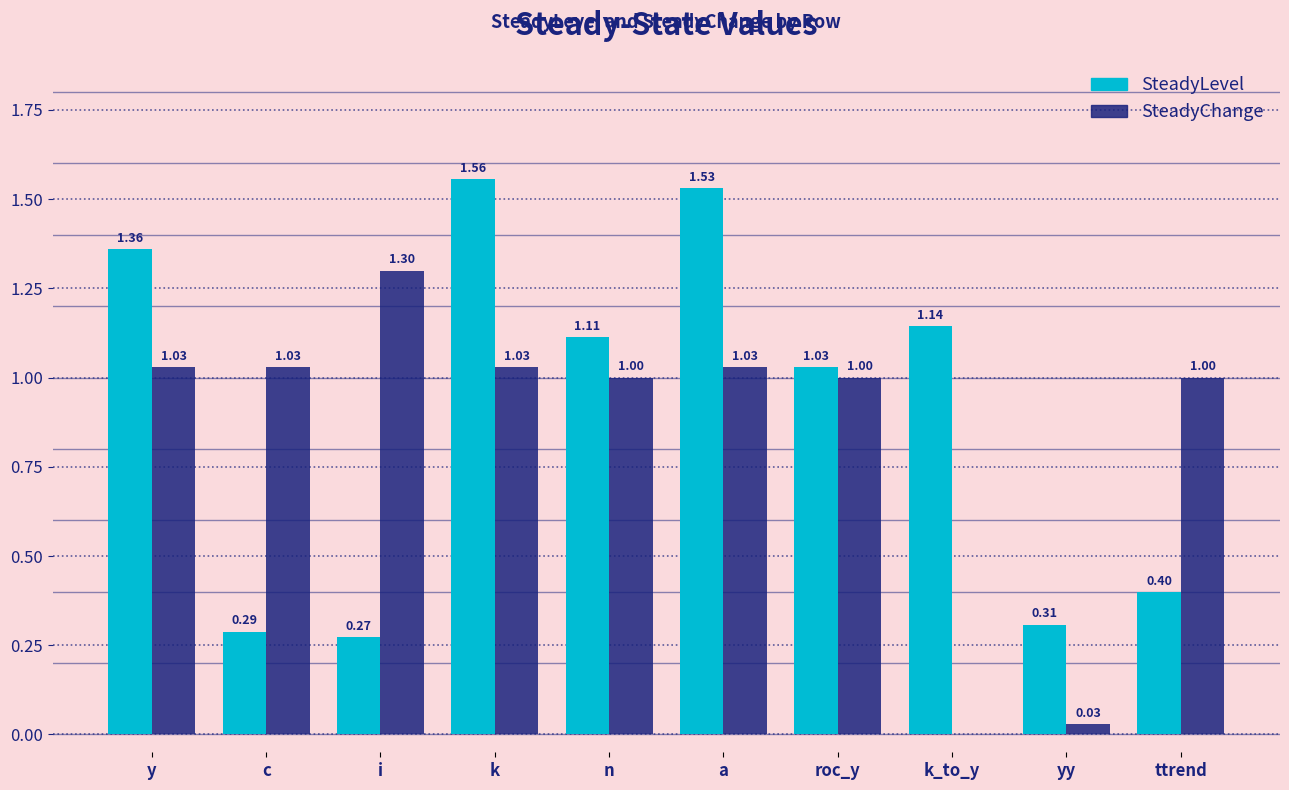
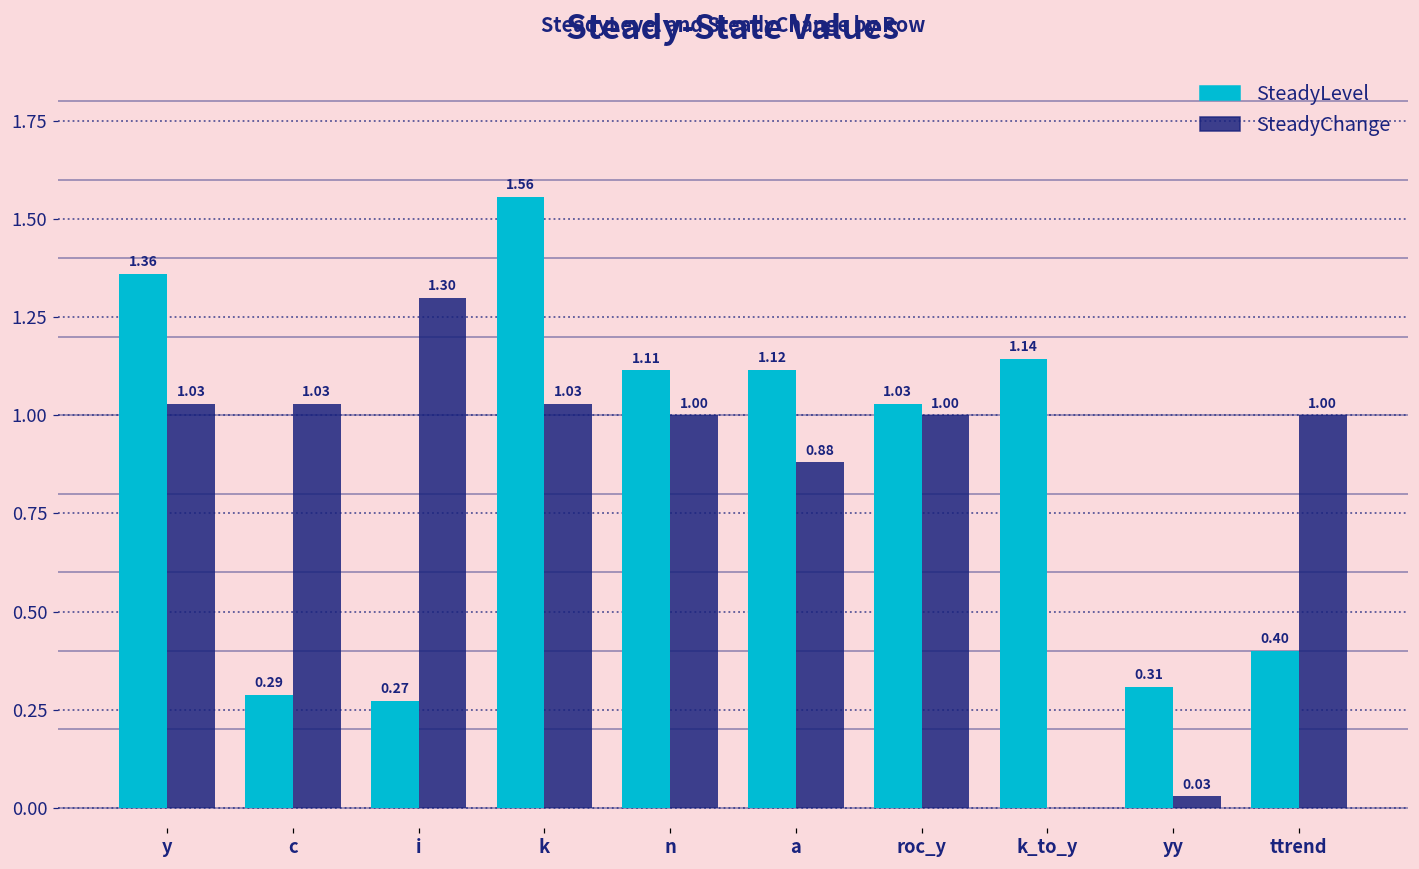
  {
    "SteadyLevel": {
      "y": 1.36,
      "c": 0.29,
      "i": 0.27,
      "k": 1.56,
      "n": 1.11,
-     "a": 1.53,
+     "a": 1.12,
      "roc_y": 1.03,
      "k_to_y": 1.14,
      "yy": 0.31,
      "ttrend": 0.40
    },
    "SteadyChange": {
      "y": 1.03,
      "c": 1.03,
      "i": 1.30,
      "k": 1.03,
      "n": 1.00,
-     "a": 1.03,
+     "a": 0.88,
      "roc_y": 1.00,
      "yy": 0.03,
      "ttrend": 1.00
    }
  }
